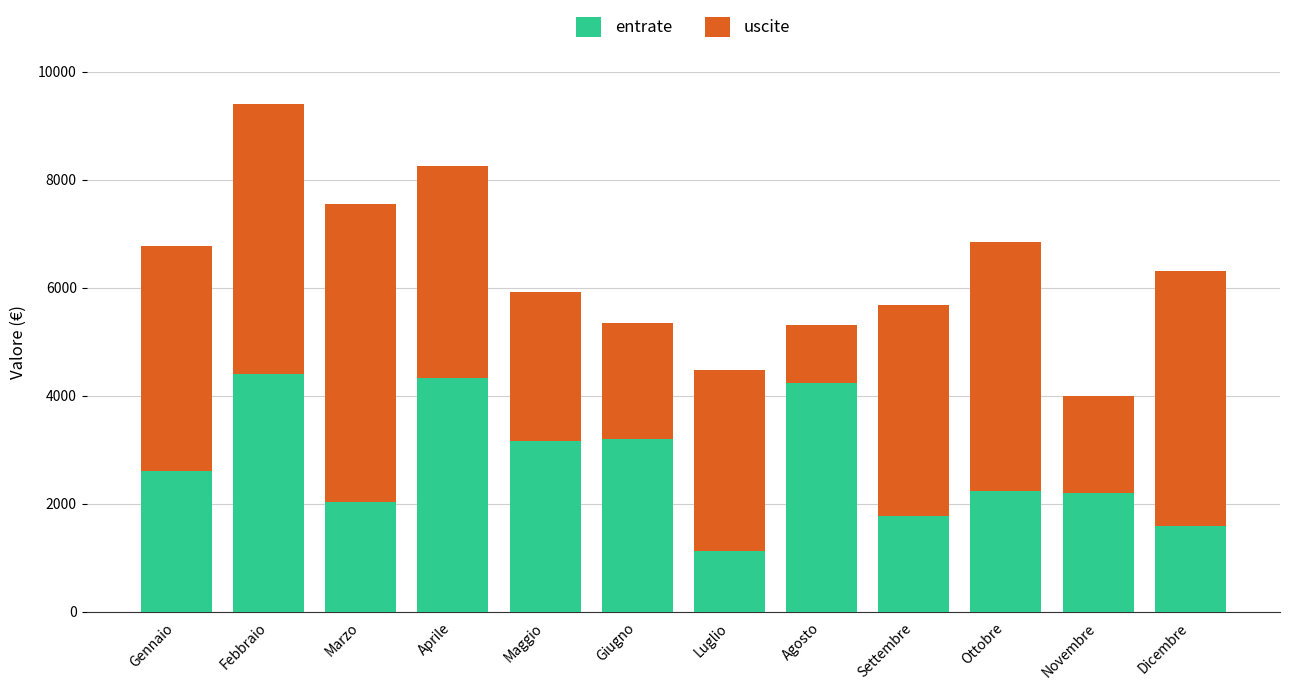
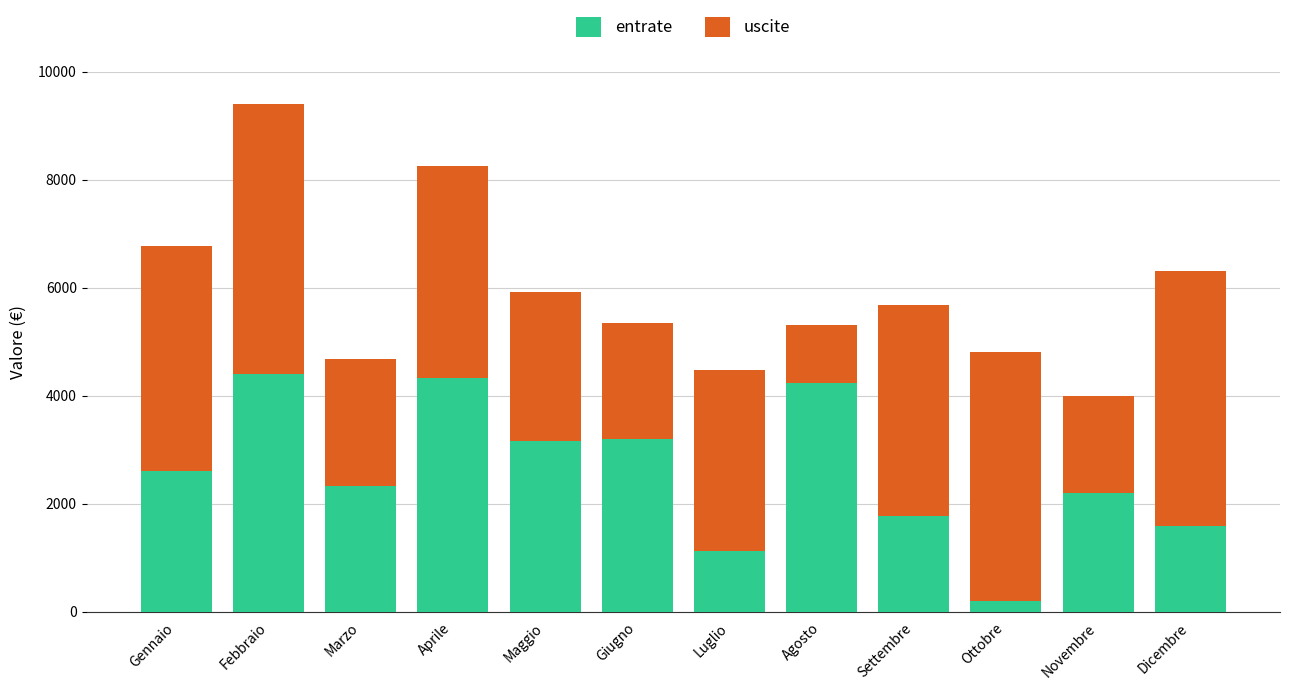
  {
    "entrate": {
      "Gennaio": 2600,
      "Febbraio": 4400,
-     "Marzo": 2000,
+     "Marzo": 2300,
      "Aprile": 4300,
      "Maggio": 3200,
      "Giugno": 3200,
      "Luglio": 1100,
      "Agosto": 4200,
      "Settembre": 1800,
-     "Ottobre": 2200,
+     "Ottobre": 200,
      "Novembre": 2200,
      "Dicembre": 1600
    },
    "uscite": {
      "Gennaio": 4200,
      "Febbraio": 5000,
-     "Marzo": 5500,
+     "Marzo": 2300,
      "Aprile": 3900,
      "Maggio": 2800,
      "Giugno": 2200,
      "Luglio": 3400,
      "Agosto": 1100,
      "Settembre": 3900,
      "Ottobre": 4600,
      "Novembre": 1800,
      "Dicembre": 4700
    }
  }
